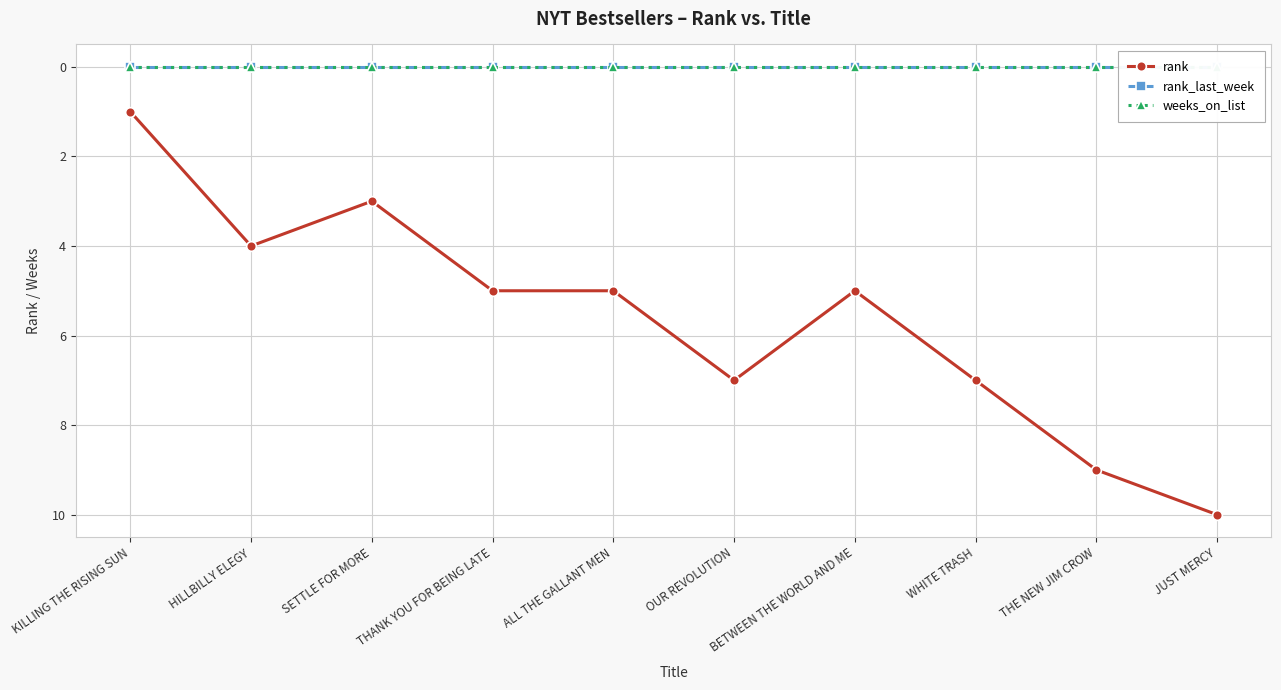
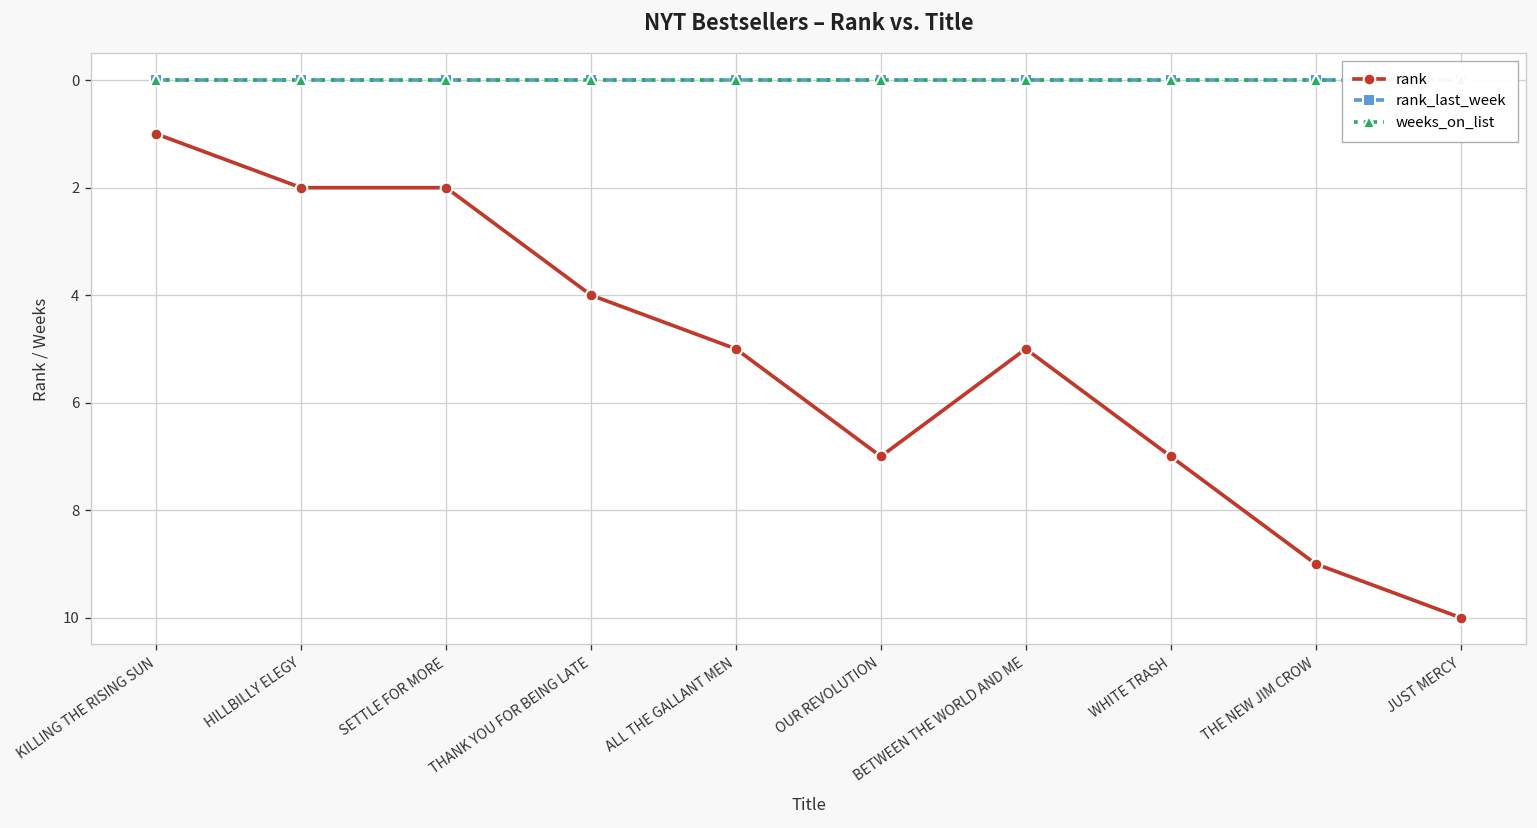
  {
    "rank": {
      "KILLING THE RISING SUN": 1,
-     "HILLBILLY ELEGY": 4,
-     "SETTLE FOR MORE": 3,
-     "THANK YOU FOR BEING LATE": 5,
+     "HILLBILLY ELEGY": 2,
+     "SETTLE FOR MORE": 2,
+     "THANK YOU FOR BEING LATE": 4,
      "ALL THE GALLANT MEN": 5,
      "OUR REVOLUTION": 7,
      "BETWEEN THE WORLD AND ME": 5,
      "WHITE TRASH": 7,
      "THE NEW JIM CROW": 9,
      "JUST MERCY": 10
    },
    "weeks_on_list": {
      "KILLING THE RISING SUN": 0,
      "HILLBILLY ELEGY": 0,
      "SETTLE FOR MORE": 0,
      "THANK YOU FOR BEING LATE": 0,
      "ALL THE GALLANT MEN": 0,
      "OUR REVOLUTION": 0,
      "BETWEEN THE WORLD AND ME": 0,
      "WHITE TRASH": 0,
      "THE NEW JIM CROW": 0
    }
  }
